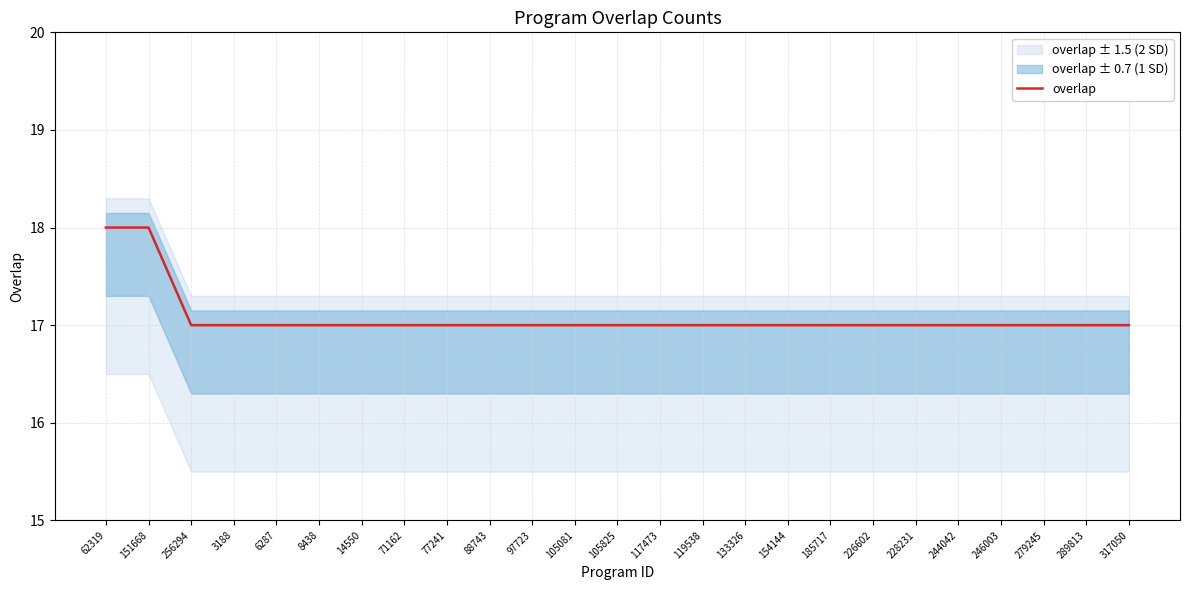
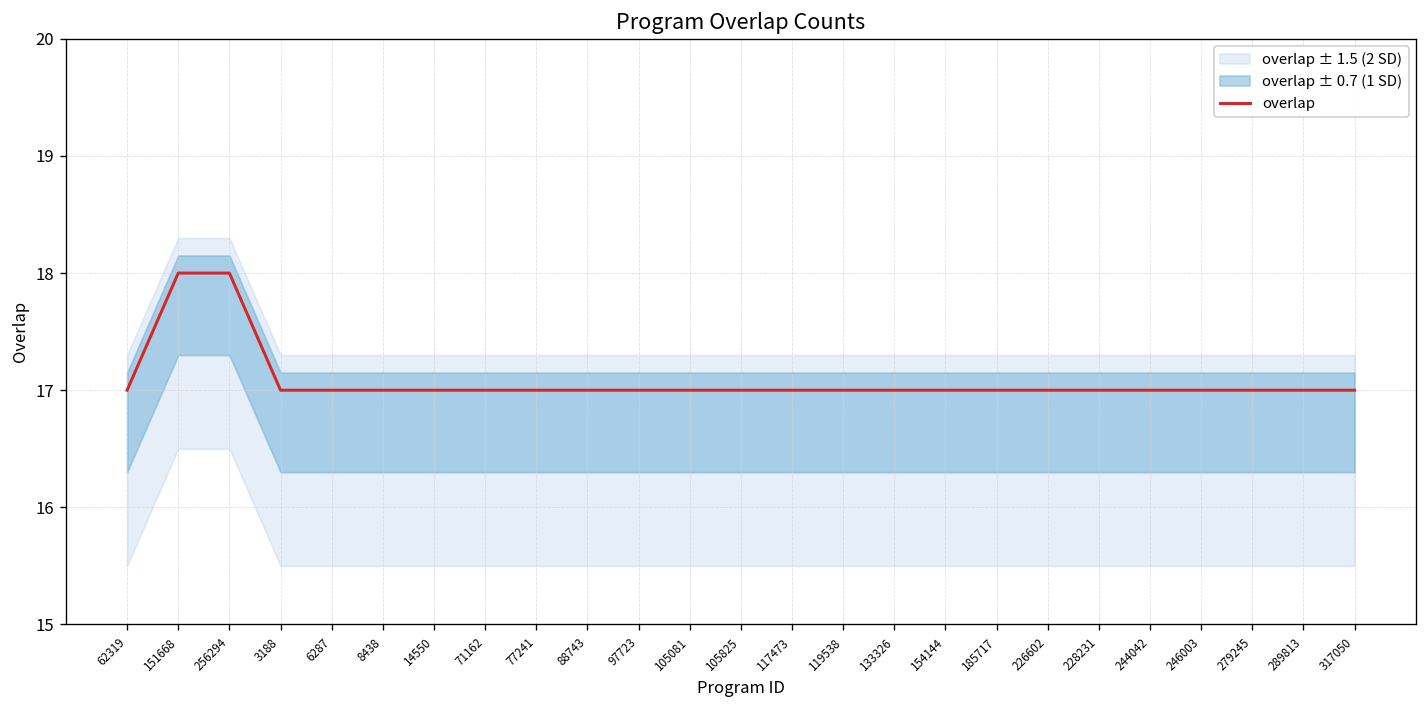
  {
    "overlap": {
-     "62319": 18,
+     "62319": 17,
      "151668": 18,
-     "256294": 17,
+     "256294": 18,
      "3188": 17,
      "6287": 17,
      "8438": 17,
      "14550": 17,
      "71162": 17,
      "77241": 17,
      "88743": 17,
      "97723": 17,
      "105081": 17,
      "105825": 17,
      "117473": 17,
      "119538": 17,
      "133326": 17,
      "154144": 17,
      "185717": 17,
      "226602": 17,
      "228231": 17,
      "244042": 17,
      "246003": 17,
      "279245": 17,
      "289813": 17,
      "317050": 17
    }
  }
